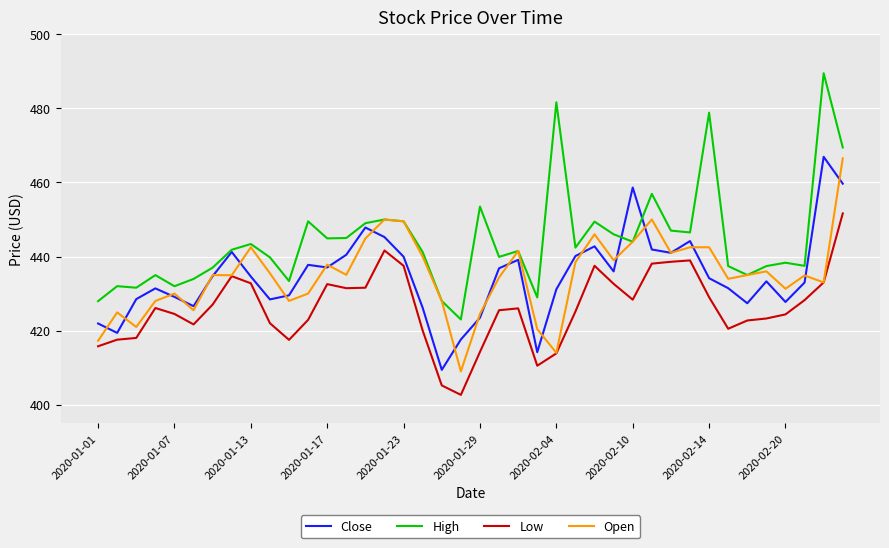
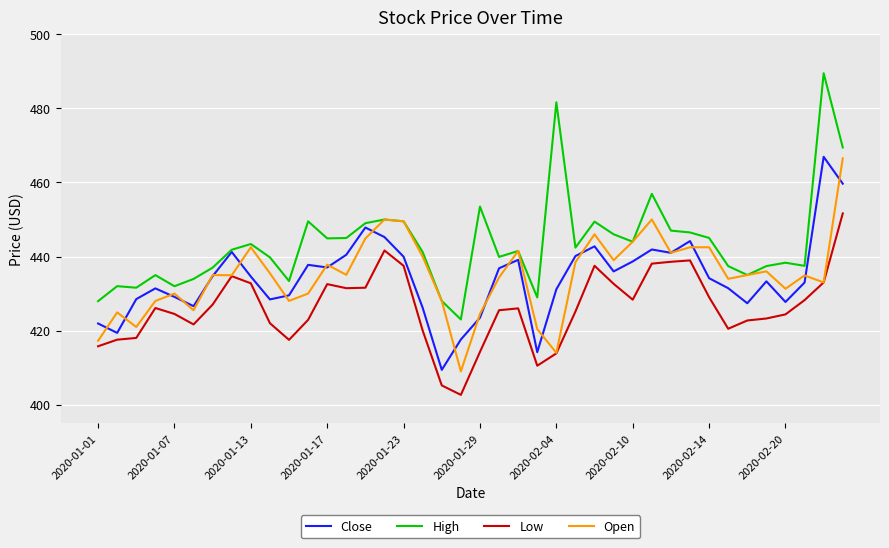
  {
    "Close": {
      "2020-01-01": 422,
      "2020-01-07": 429,
      "2020-01-13": 435,
      "2020-01-17": 437,
      "2020-01-23": 440,
      "2020-01-29": 423,
      "2020-02-04": 431,
-     "2020-02-10": 459,
+     "2020-02-10": 439,
      "2020-02-14": 434,
      "2020-02-20": 428
    },
    "High": {
      "2020-01-01": 428,
      "2020-01-07": 432,
      "2020-01-13": 443,
      "2020-01-17": 445,
      "2020-01-29": 453,
      "2020-02-04": 482,
-     "2020-02-14": 479,
+     "2020-02-14": 445,
      "2020-02-20": 438
    },
    "Low": {
      "2020-01-01": 416,
      "2020-01-07": 425,
      "2020-01-13": 433,
      "2020-01-17": 433,
      "2020-01-23": 438,
      "2020-01-29": 414,
      "2020-02-10": 428,
      "2020-02-14": 429,
      "2020-02-20": 424
    },
    "Open": {
      "2020-01-01": 417,
      "2020-01-07": 430,
      "2020-01-13": 443,
      "2020-01-17": 438,
      "2020-01-29": 425,
      "2020-02-14": 443,
      "2020-02-20": 431
    }
  }
